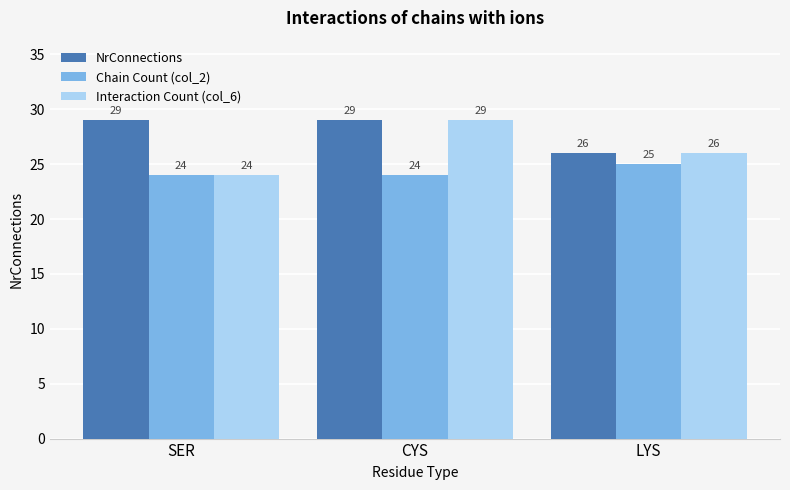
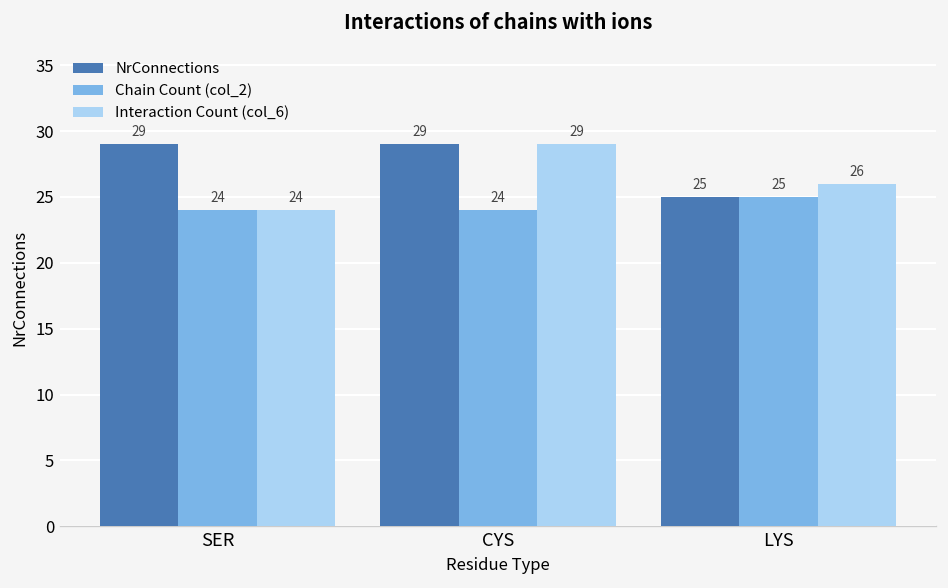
  {
    "NrConnections": {
      "SER": 29,
      "CYS": 29,
-     "LYS": 26
+     "LYS": 25
    }
  }
